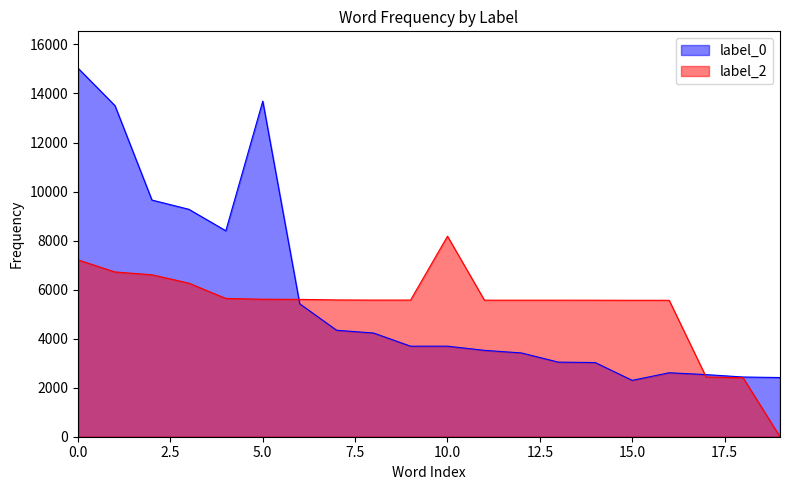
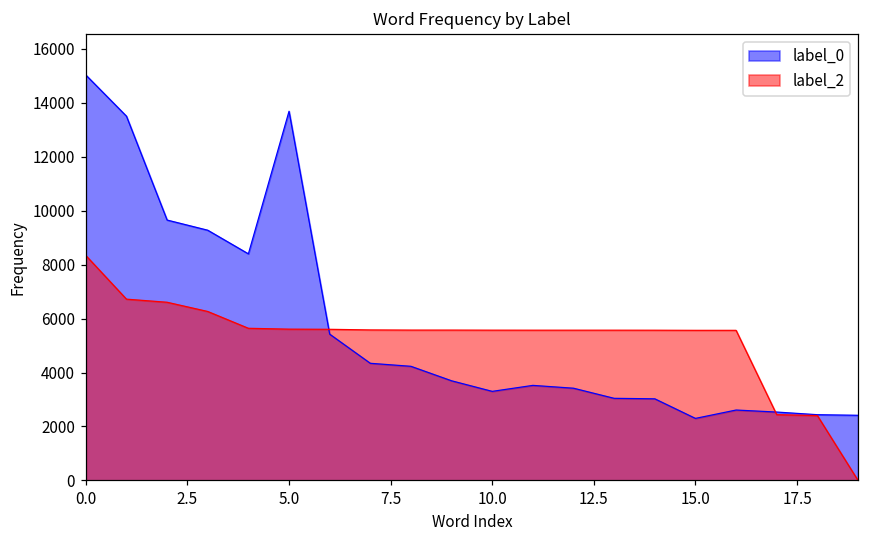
  {
    "label_0": {
      "0.0": 15000,
      "5.0": 13700,
-     "10.0": 3700,
+     "10.0": 3300,
      "15.0": 2300
    },
    "label_2": {
-     "0.0": 7200,
+     "0.0": 8300,
      "5.0": 5600,
-     "10.0": 8200,
+     "10.0": 5600,
      "15.0": 5600
    }
  }
